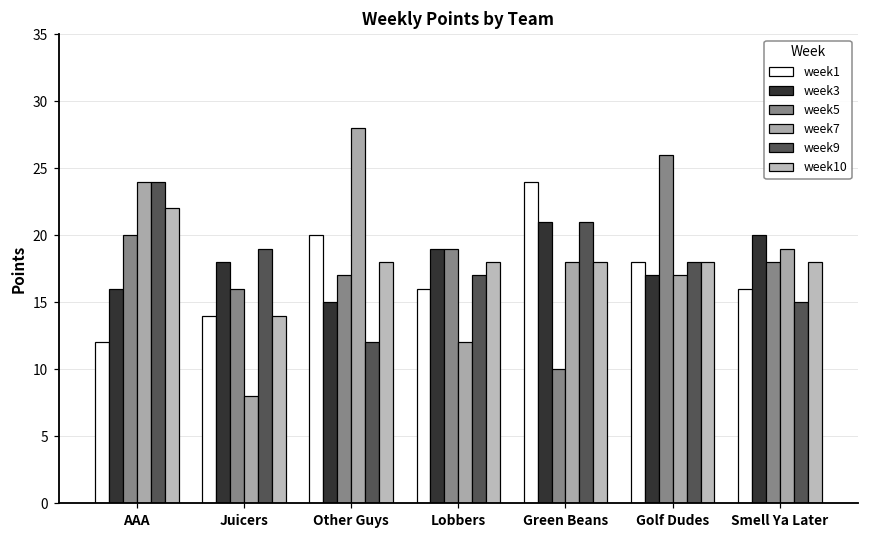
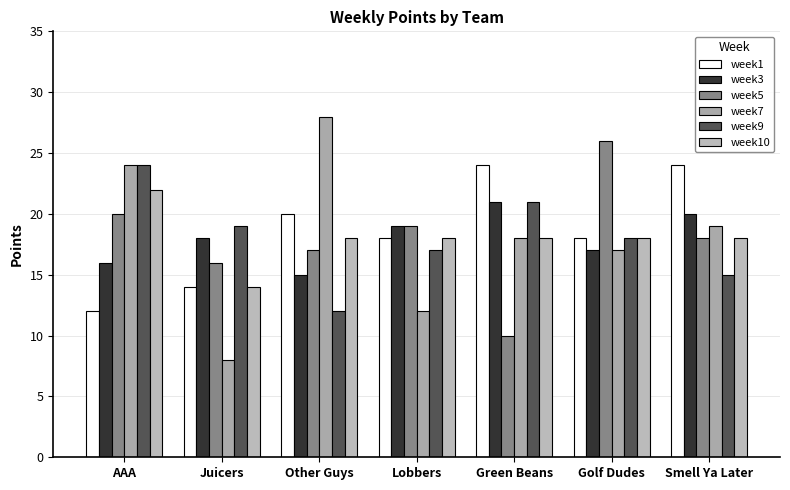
  {
    "week1": {
      "AAA": 12,
      "Juicers": 14,
      "Other Guys": 20,
-     "Lobbers": 16,
+     "Lobbers": 18,
      "Green Beans": 24,
      "Golf Dudes": 18,
-     "Smell Ya Later": 16
+     "Smell Ya Later": 24
    }
  }
